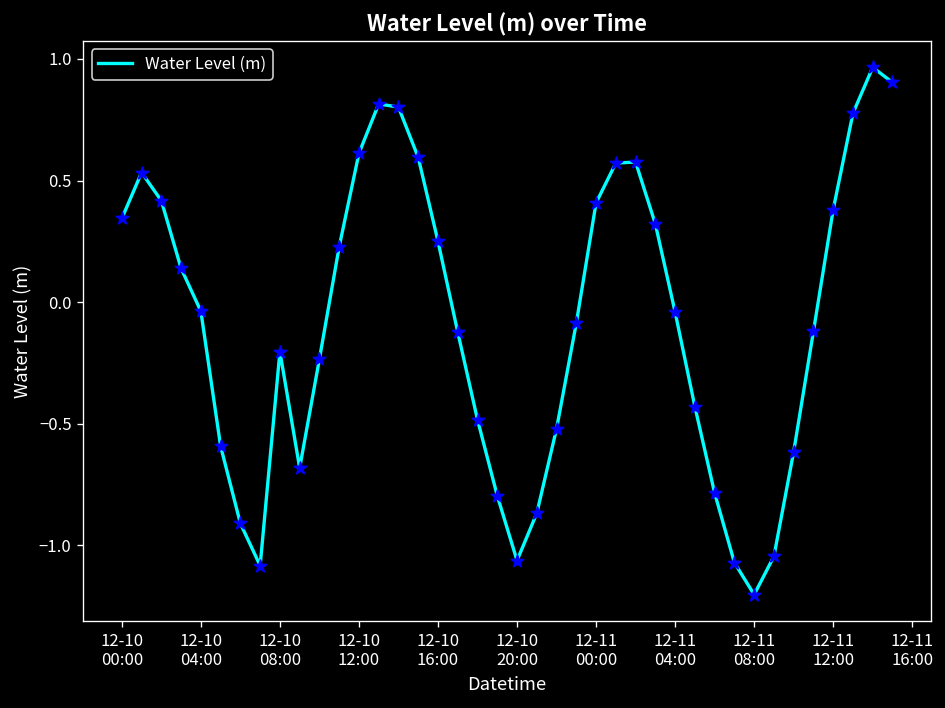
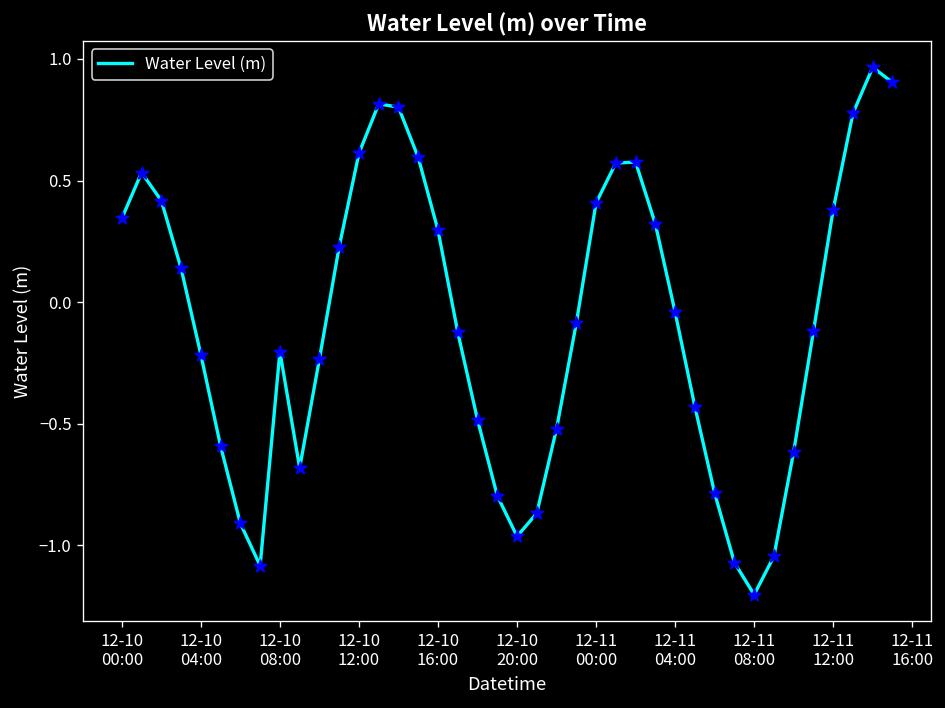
  {
    "12-10 00:00": 0.34,
-   "12-10 04:00": -0.04,
+   "12-10 04:00": -0.22,
    "12-10 08:00": -0.20,
    "12-10 12:00": 0.61,
-   "12-10 16:00": 0.25,
-   "12-10 20:00": -1.06,
+   "12-10 16:00": 0.30,
+   "12-10 20:00": -0.96,
    "12-11 00:00": 0.41,
    "12-11 04:00": -0.04,
    "12-11 08:00": -1.20,
    "12-11 12:00": 0.38
  }
